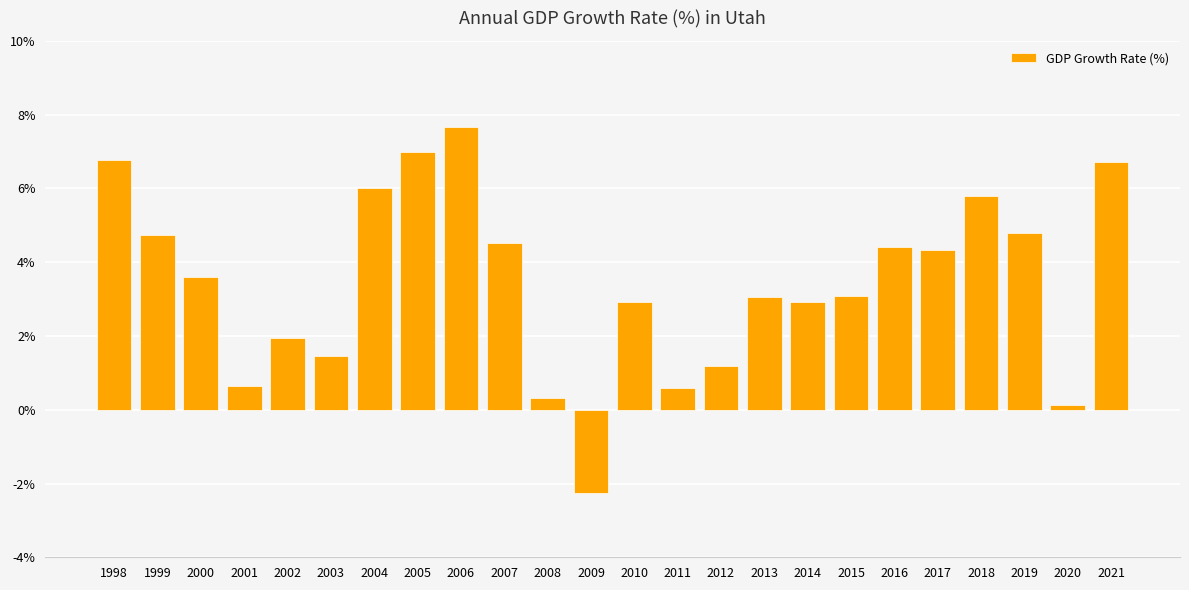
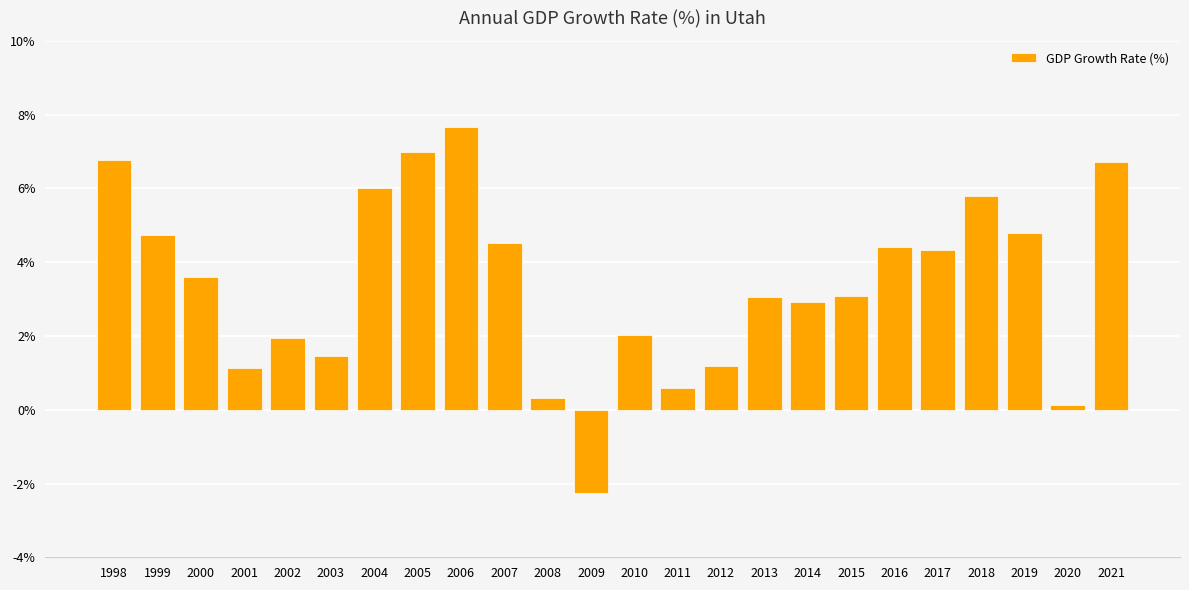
  {
    "1998": "6.8%",
    "1999": "4.7%",
    "2000": "3.6%",
-   "2001": "0.6%",
+   "2001": "1.1%",
    "2002": "2.0%",
    "2003": "1.5%",
    "2004": "6.0%",
    "2005": "7.0%",
    "2006": "7.7%",
    "2007": "4.5%",
    "2008": "0.3%",
    "2009": "-2.3%",
-   "2010": "2.9%",
+   "2010": "2.0%",
    "2011": "0.6%",
    "2012": "1.2%",
    "2013": "3.1%",
    "2014": "2.9%",
    "2015": "3.1%",
    "2016": "4.4%",
    "2017": "4.3%",
    "2018": "5.8%",
    "2019": "4.8%",
    "2020": "0.1%",
    "2021": "6.7%"
  }
